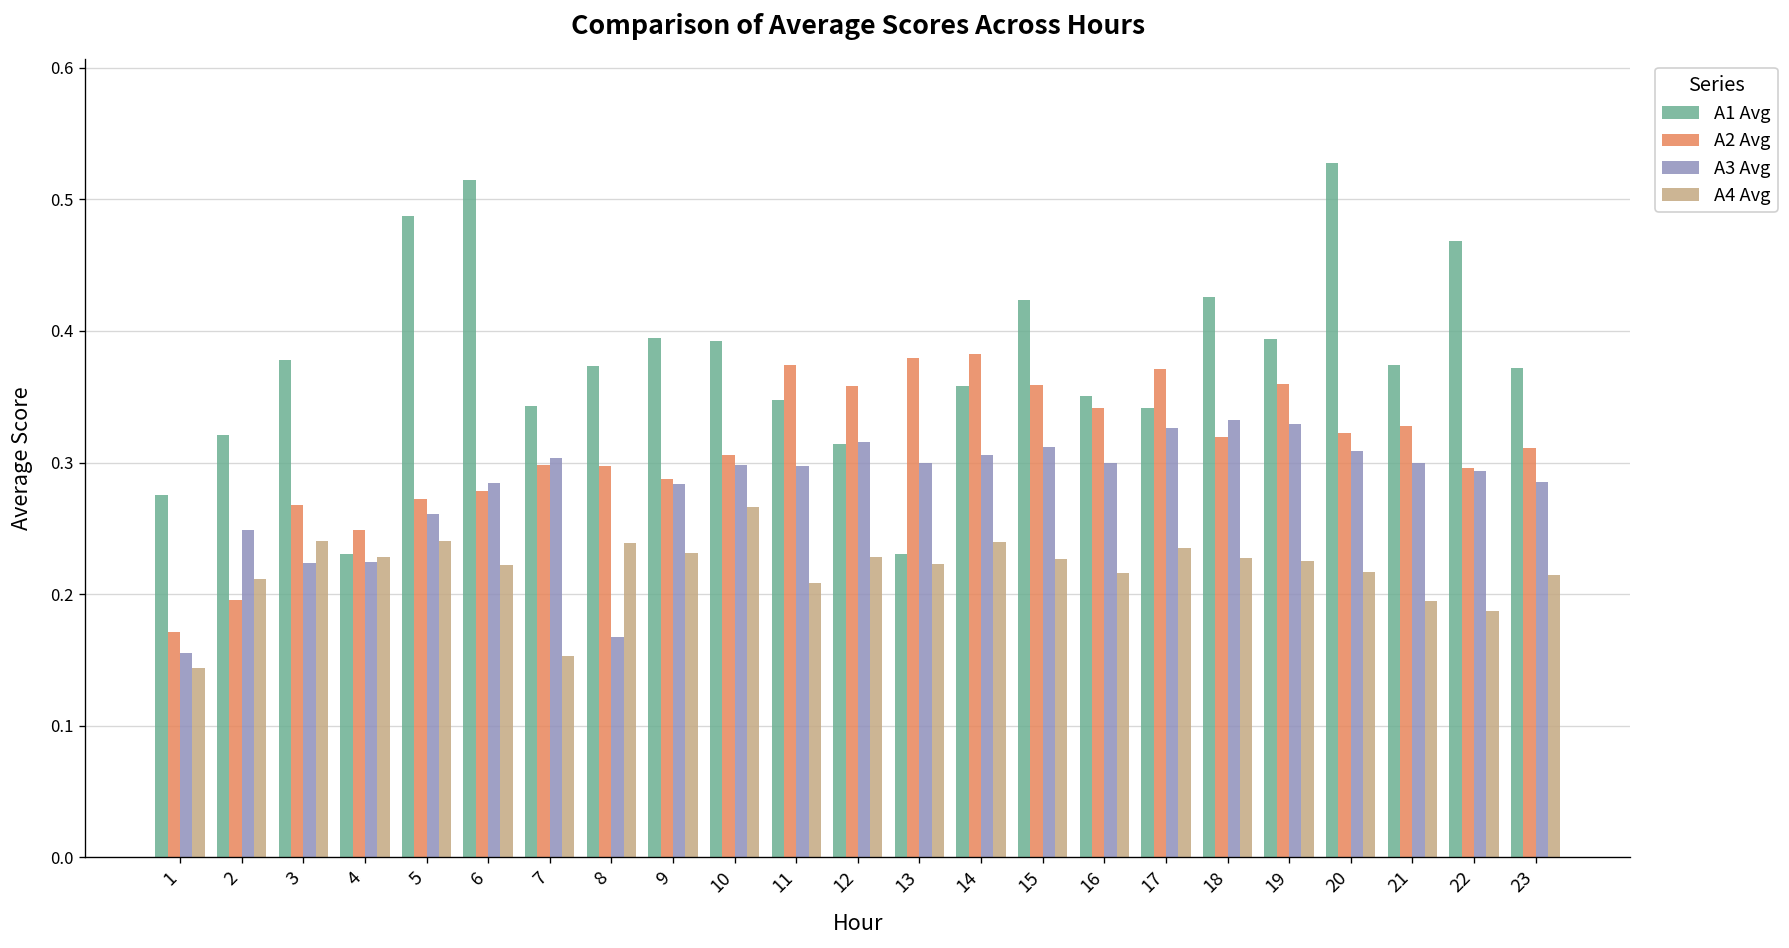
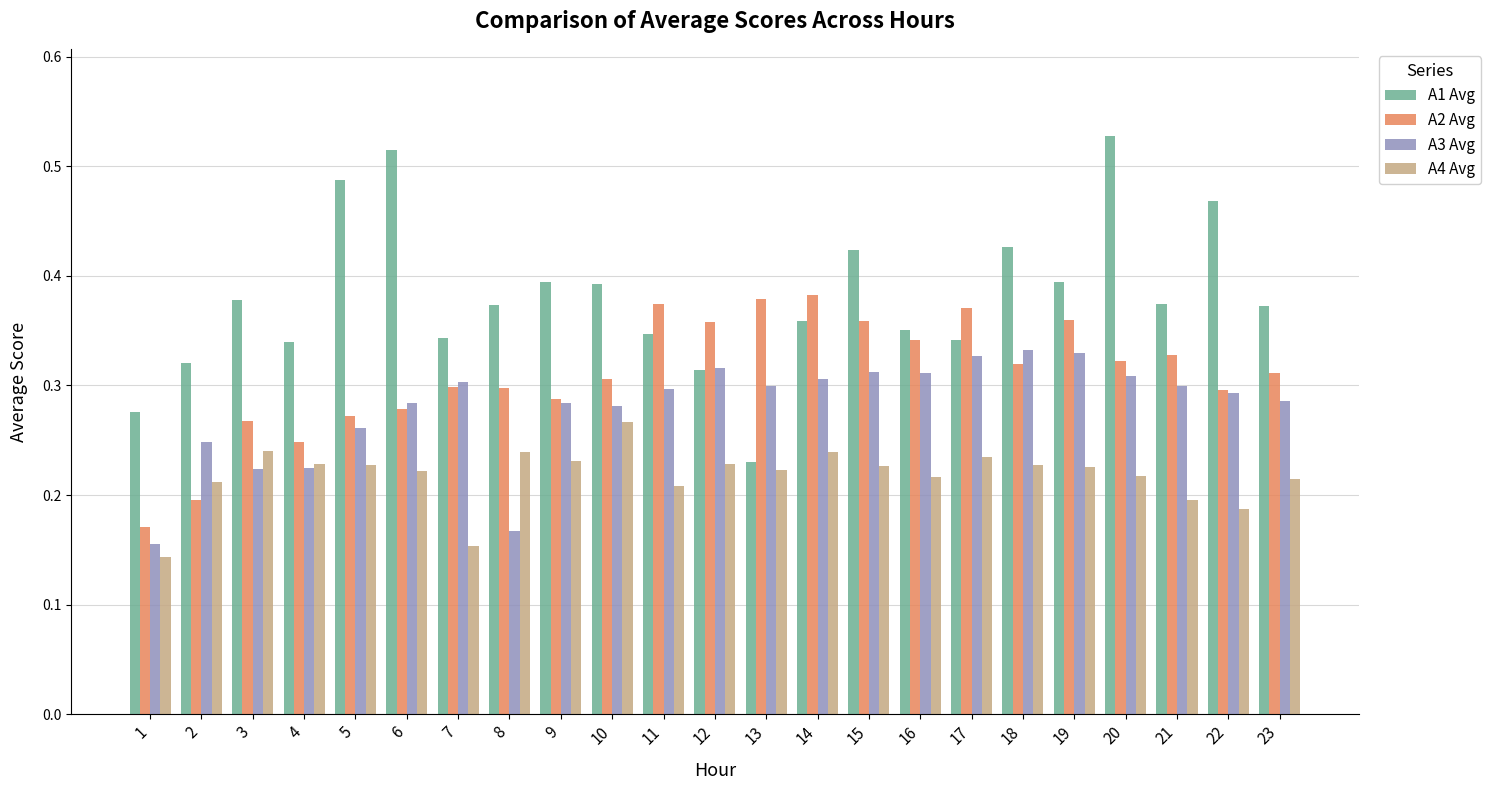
  {
    "A1 Avg": {
      "1": 0.276,
      "2": 0.321,
      "3": 0.378,
-     "4": 0.231,
+     "4": 0.340,
      "5": 0.488,
      "6": 0.515,
      "7": 0.343,
      "8": 0.373,
      "9": 0.394,
      "10": 0.393,
      "11": 0.347,
      "12": 0.314,
      "13": 0.230,
      "14": 0.358,
      "15": 0.424,
      "16": 0.350,
      "17": 0.341,
      "18": 0.426,
      "19": 0.394,
      "20": 0.528,
      "21": 0.374,
      "22": 0.468,
      "23": 0.372
    },
    "A2 Avg": {
      "1": 0.171,
      "2": 0.196,
      "3": 0.268,
      "4": 0.249,
      "5": 0.272,
      "6": 0.279,
      "7": 0.298,
      "8": 0.298,
      "9": 0.288,
      "10": 0.306,
      "11": 0.374,
      "12": 0.358,
      "13": 0.379,
      "14": 0.382,
      "15": 0.359,
      "16": 0.342,
      "17": 0.371,
      "18": 0.320,
      "19": 0.359,
      "20": 0.323,
      "21": 0.328,
      "22": 0.296,
      "23": 0.311
    },
    "A3 Avg": {
      "1": 0.155,
      "2": 0.249,
      "3": 0.224,
      "4": 0.224,
      "5": 0.261,
      "6": 0.284,
      "7": 0.303,
      "8": 0.167,
      "9": 0.284,
-     "10": 0.298,
+     "10": 0.281,
      "11": 0.297,
      "12": 0.316,
      "13": 0.300,
      "14": 0.306,
      "15": 0.312,
-     "16": 0.300,
+     "16": 0.311,
      "17": 0.327,
      "18": 0.332,
      "19": 0.329,
      "20": 0.308,
      "21": 0.300,
      "22": 0.294,
      "23": 0.286
    },
    "A4 Avg": {
      "1": 0.144,
      "2": 0.211,
      "3": 0.240,
      "4": 0.228,
-     "5": 0.240,
+     "5": 0.228,
      "6": 0.222,
      "7": 0.153,
      "8": 0.239,
      "9": 0.231,
      "10": 0.266,
      "11": 0.208,
      "12": 0.228,
      "13": 0.223,
      "14": 0.239,
      "15": 0.227,
      "16": 0.216,
      "17": 0.235,
      "18": 0.227,
      "19": 0.225,
      "20": 0.217,
      "21": 0.195,
      "22": 0.187,
      "23": 0.215
    }
  }
